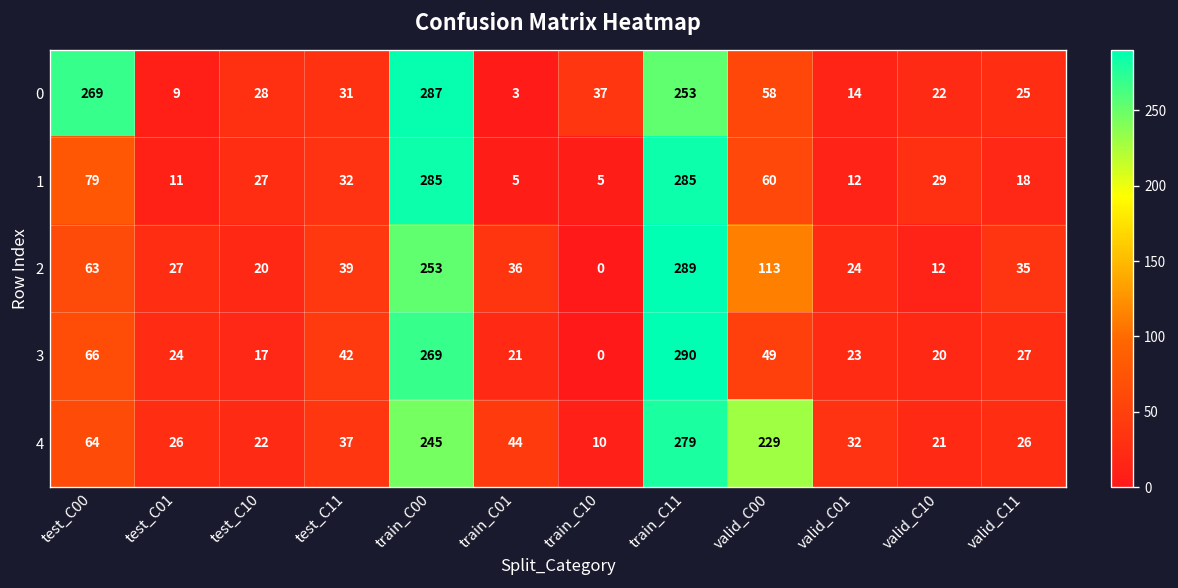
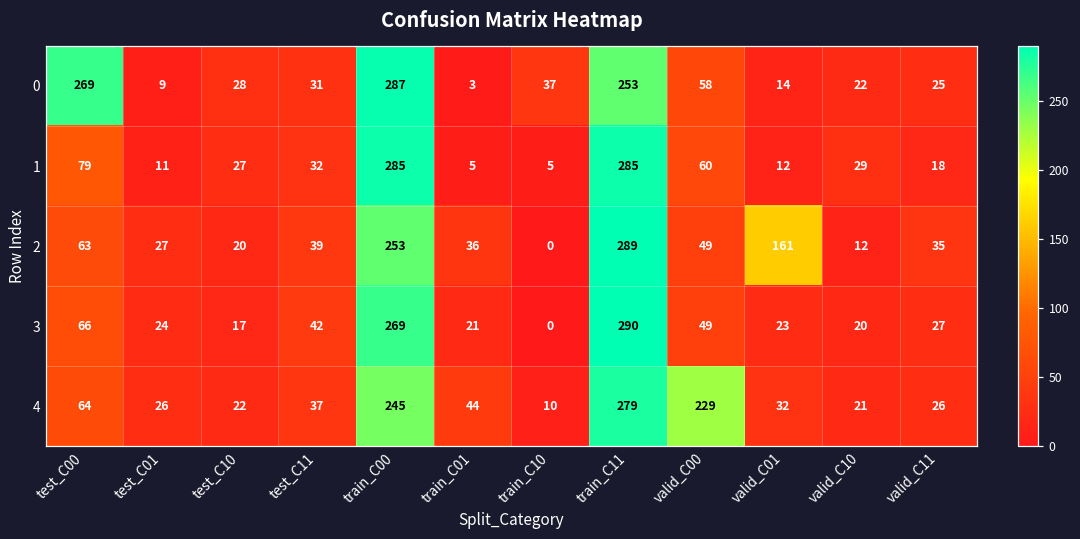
  {
    "0": {
      "test_C00": 269,
      "test_C01": 9,
      "test_C10": 28,
      "test_C11": 31,
      "train_C00": 287,
      "train_C01": 3,
      "train_C10": 37,
      "train_C11": 253,
      "valid_C00": 58,
      "valid_C01": 14,
      "valid_C10": 22,
      "valid_C11": 25
    },
    "1": {
      "test_C00": 79,
      "test_C01": 11,
      "test_C10": 27,
      "test_C11": 32,
      "train_C00": 285,
      "train_C01": 5,
      "train_C10": 5,
      "train_C11": 285,
      "valid_C00": 60,
      "valid_C01": 12,
      "valid_C10": 29,
      "valid_C11": 18
    },
    "2": {
      "test_C00": 63,
      "test_C01": 27,
      "test_C10": 20,
      "test_C11": 39,
      "train_C00": 253,
      "train_C01": 36,
      "train_C10": 0,
      "train_C11": 289,
-     "valid_C00": 113,
-     "valid_C01": 24,
+     "valid_C00": 49,
+     "valid_C01": 161,
      "valid_C10": 12,
      "valid_C11": 35
    },
    "3": {
      "test_C00": 66,
      "test_C01": 24,
      "test_C10": 17,
      "test_C11": 42,
      "train_C00": 269,
      "train_C01": 21,
      "train_C10": 0,
      "train_C11": 290,
      "valid_C00": 49,
      "valid_C01": 23,
      "valid_C10": 20,
      "valid_C11": 27
    },
    "4": {
      "test_C00": 64,
      "test_C01": 26,
      "test_C10": 22,
      "test_C11": 37,
      "train_C00": 245,
      "train_C01": 44,
      "train_C10": 10,
      "train_C11": 279,
      "valid_C00": 229,
      "valid_C01": 32,
      "valid_C10": 21,
      "valid_C11": 26
    }
  }
